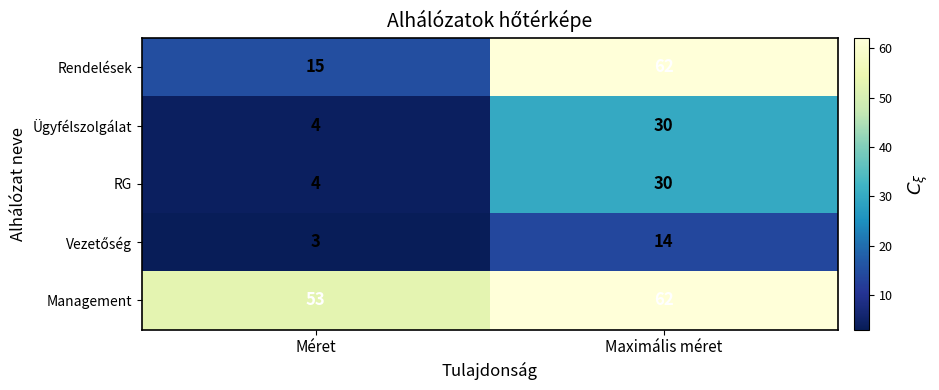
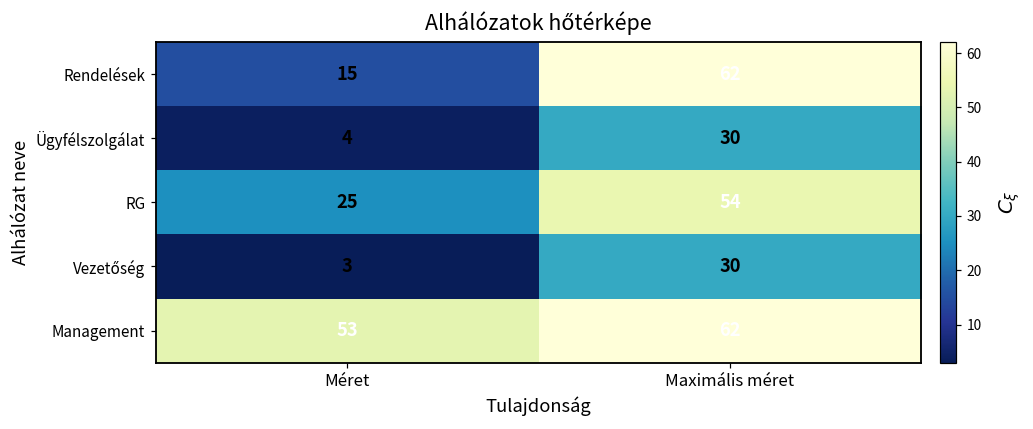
  {
    "Rendelések": {
      "Méret": 15
    },
    "Ügyfélszolgálat": {
      "Méret": 4,
      "Maximális méret": 30
    },
    "RG": {
-     "Méret": 4,
-     "Maximális méret": 30
+     "Méret": 25,
+     "Maximális méret": 54
    },
    "Vezetőség": {
      "Méret": 3,
-     "Maximális méret": 14
+     "Maximális méret": 30
    },
    "Management": {
      "Méret": 53
    }
  }
